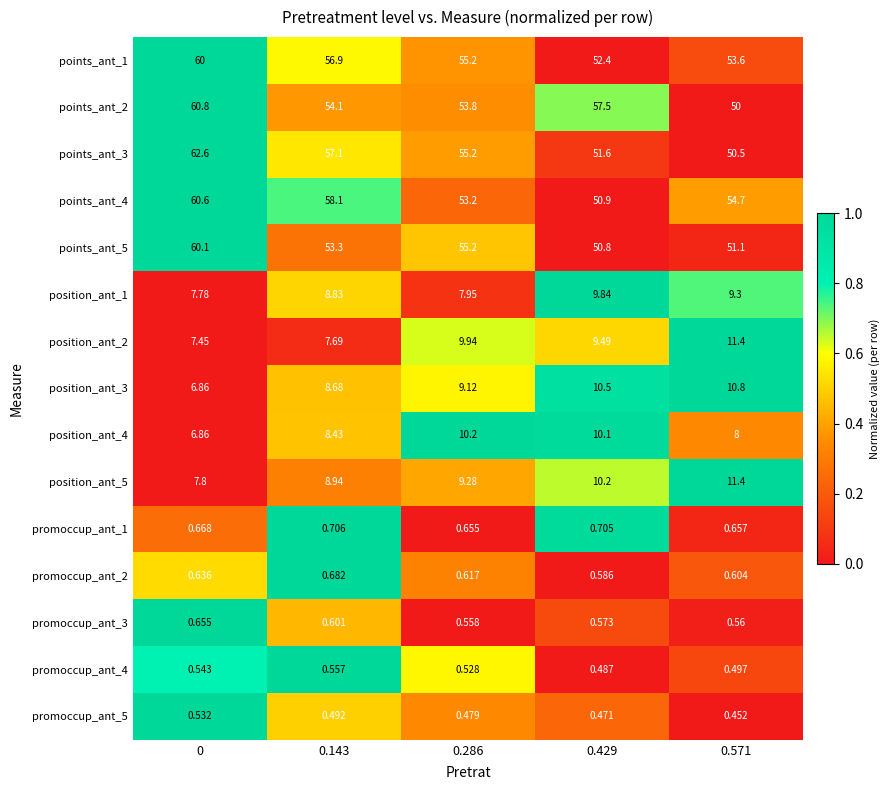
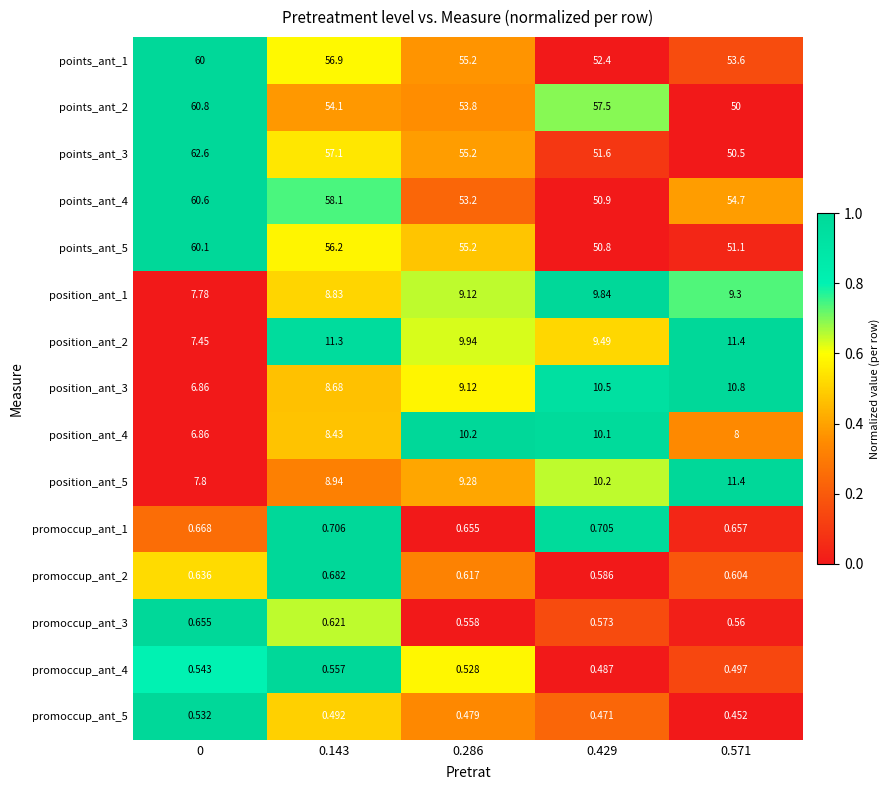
  {
    "points_ant_1": {
      "0": 60,
      "0.143": 56.9,
      "0.286": 55.2,
      "0.429": 52.4,
      "0.571": 53.6
    },
    "points_ant_2": {
      "0": 60.8,
      "0.143": 54.1,
      "0.286": 53.8,
      "0.429": 57.5,
      "0.571": 50
    },
    "points_ant_3": {
      "0": 62.6,
      "0.143": 57.1,
      "0.286": 55.2,
      "0.429": 51.6,
      "0.571": 50.5
    },
    "points_ant_4": {
      "0": 60.6,
      "0.143": 58.1,
      "0.286": 53.2,
      "0.429": 50.9,
      "0.571": 54.7
    },
    "points_ant_5": {
      "0": 60.1,
-     "0.143": 53.3,
+     "0.143": 56.2,
      "0.286": 55.2,
      "0.429": 50.8,
      "0.571": 51.1
    },
    "position_ant_1": {
      "0": 7.78,
      "0.143": 8.83,
-     "0.286": 7.95,
+     "0.286": 9.12,
      "0.429": 9.84,
      "0.571": 9.3
    },
    "position_ant_2": {
      "0": 7.45,
-     "0.143": 7.69,
+     "0.143": 11.3,
      "0.286": 9.94,
      "0.429": 9.49,
      "0.571": 11.4
    },
    "position_ant_3": {
      "0": 6.86,
      "0.143": 8.68,
      "0.286": 9.12,
      "0.429": 10.5,
      "0.571": 10.8
    },
    "position_ant_4": {
      "0": 6.86,
      "0.143": 8.43,
      "0.286": 10.2,
      "0.429": 10.1,
      "0.571": 8
    },
    "position_ant_5": {
      "0": 7.8,
      "0.143": 8.94,
      "0.286": 9.28,
      "0.429": 10.2,
      "0.571": 11.4
    },
    "promoccup_ant_1": {
      "0": 0.668,
      "0.143": 0.706,
      "0.286": 0.655,
      "0.429": 0.705,
      "0.571": 0.657
    },
    "promoccup_ant_2": {
      "0": 0.636,
      "0.143": 0.682,
      "0.286": 0.617,
      "0.429": 0.586,
      "0.571": 0.604
    },
    "promoccup_ant_3": {
      "0": 0.655,
-     "0.143": 0.601,
+     "0.143": 0.621,
      "0.286": 0.558,
      "0.429": 0.573,
      "0.571": 0.56
    },
    "promoccup_ant_4": {
      "0": 0.543,
      "0.143": 0.557,
      "0.286": 0.528,
      "0.429": 0.487,
      "0.571": 0.497
    },
    "promoccup_ant_5": {
      "0": 0.532,
      "0.143": 0.492,
      "0.286": 0.479,
      "0.429": 0.471,
      "0.571": 0.452
    }
  }
